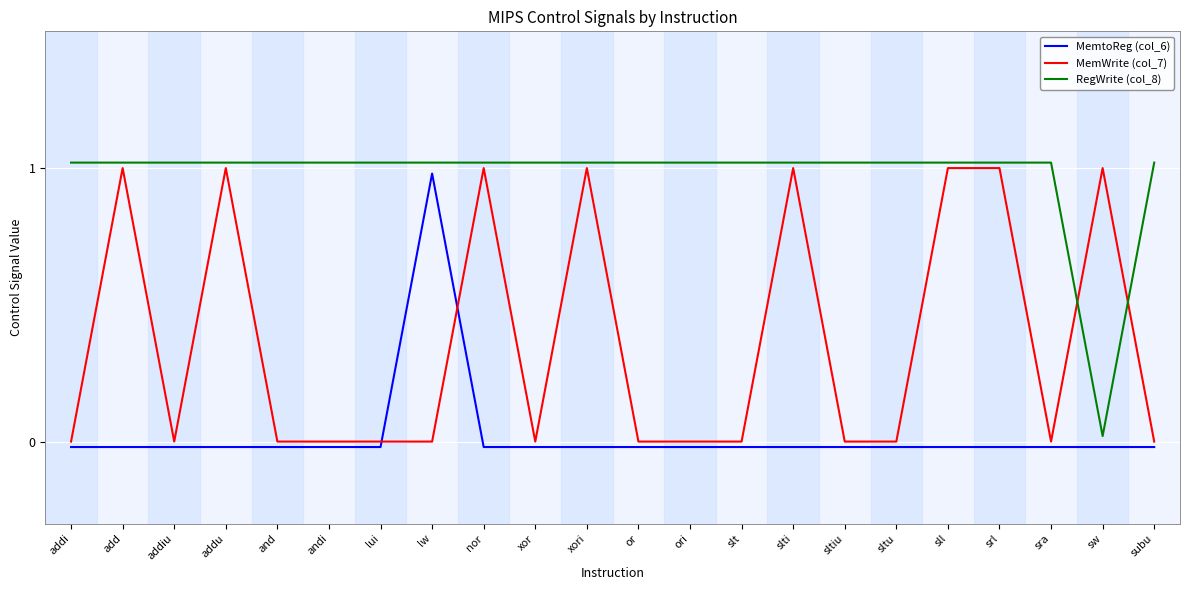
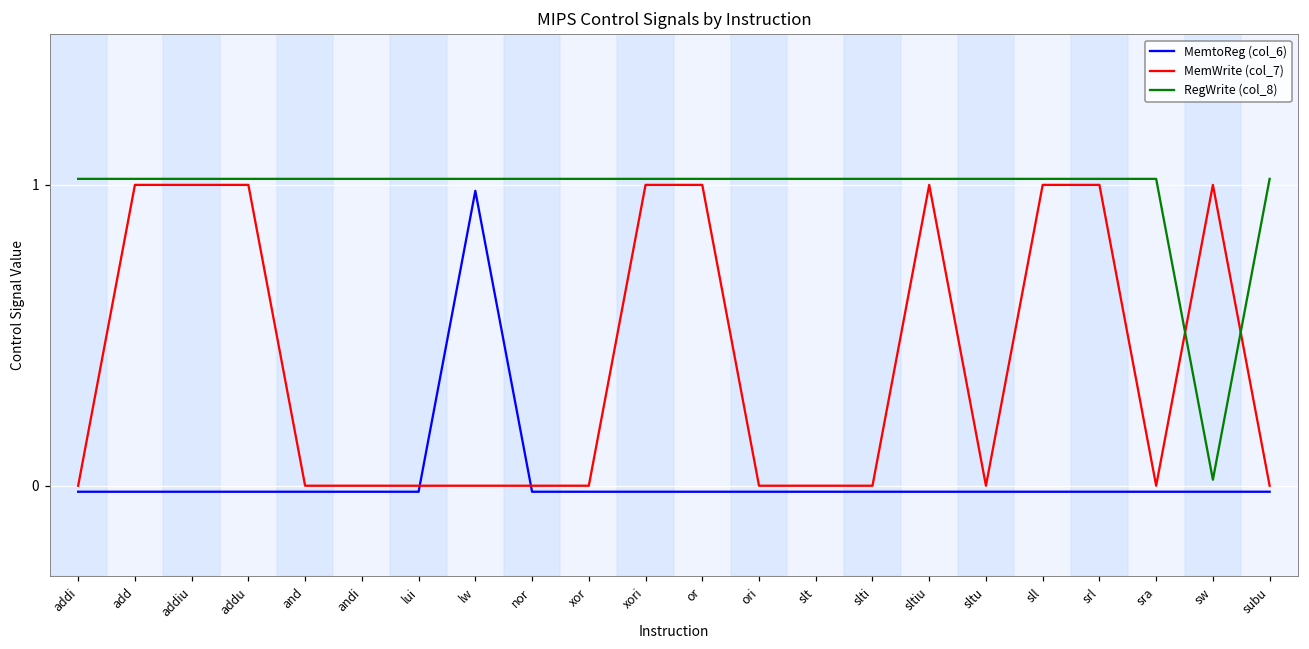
  {
    "MemtoReg (col_6)": {
      "addi": -0.02,
      "add": -0.02,
      "addiu": -0.02,
      "addu": -0.02,
      "and": -0.02,
      "andi": -0.02,
      "lui": -0.02,
      "lw": 0.98,
      "nor": -0.02,
      "xor": -0.02,
      "xori": -0.02,
      "or": -0.02,
      "ori": -0.02,
      "slt": -0.02,
      "slti": -0.02,
      "sltiu": -0.02,
      "sltu": -0.02,
      "sll": -0.02,
      "srl": -0.02,
      "sra": -0.02,
      "sw": -0.02,
      "subu": -0.02
    },
    "MemWrite (col_7)": {
      "addi": 0,
      "add": 1,
-     "addiu": 0,
+     "addiu": 1,
      "addu": 1,
      "and": 0,
      "andi": 0,
      "lui": 0,
      "lw": 0,
-     "nor": 1,
+     "nor": 0,
      "xor": 0,
      "xori": 1,
-     "or": 0,
+     "or": 1,
      "ori": 0,
      "slt": 0,
-     "slti": 1,
-     "sltiu": 0,
+     "slti": 0,
+     "sltiu": 1,
      "sltu": 0,
      "sll": 1,
      "srl": 1,
      "sra": 0,
      "sw": 1,
      "subu": 0
    },
    "RegWrite (col_8)": {
      "addi": 1.02,
      "add": 1.02,
      "addiu": 1.02,
      "addu": 1.02,
      "and": 1.02,
      "andi": 1.02,
      "lui": 1.02,
      "lw": 1.02,
      "nor": 1.02,
      "xor": 1.02,
      "xori": 1.02,
      "or": 1.02,
      "ori": 1.02,
      "slt": 1.02,
      "slti": 1.02,
      "sltiu": 1.02,
      "sltu": 1.02,
      "sll": 1.02,
      "srl": 1.02,
      "sra": 1.02,
      "sw": 0.02,
      "subu": 1.02
    }
  }
